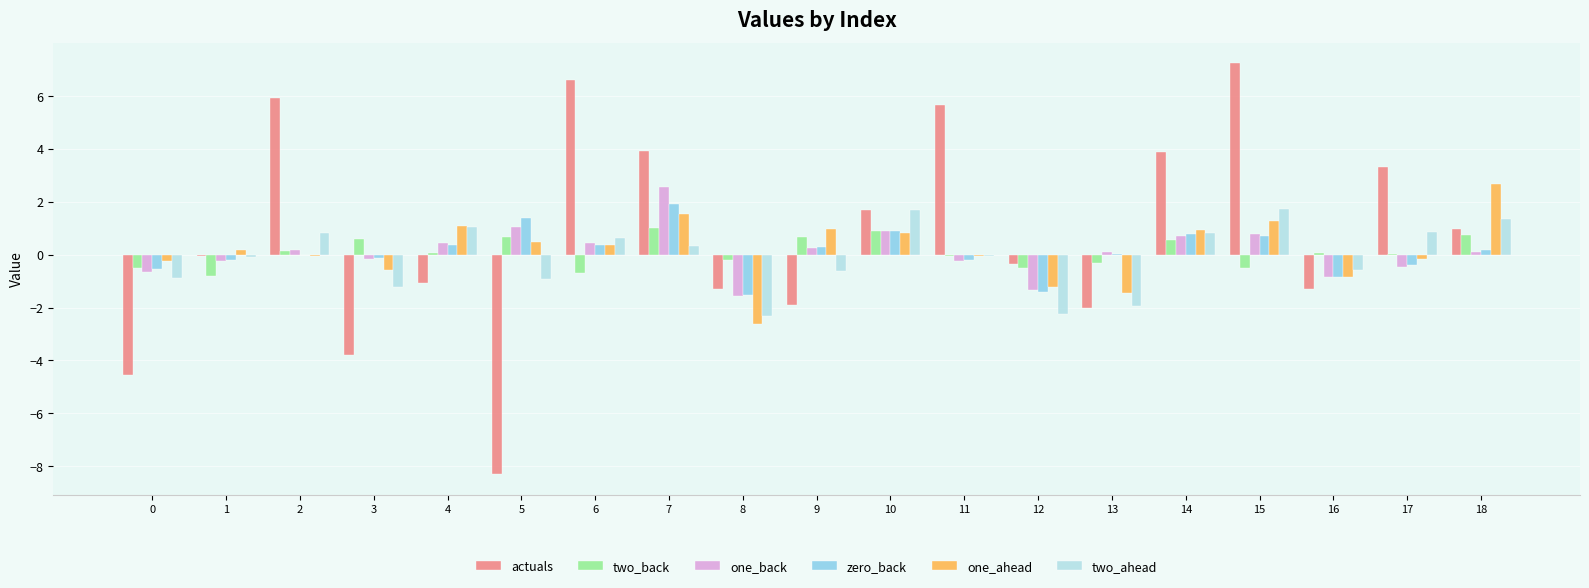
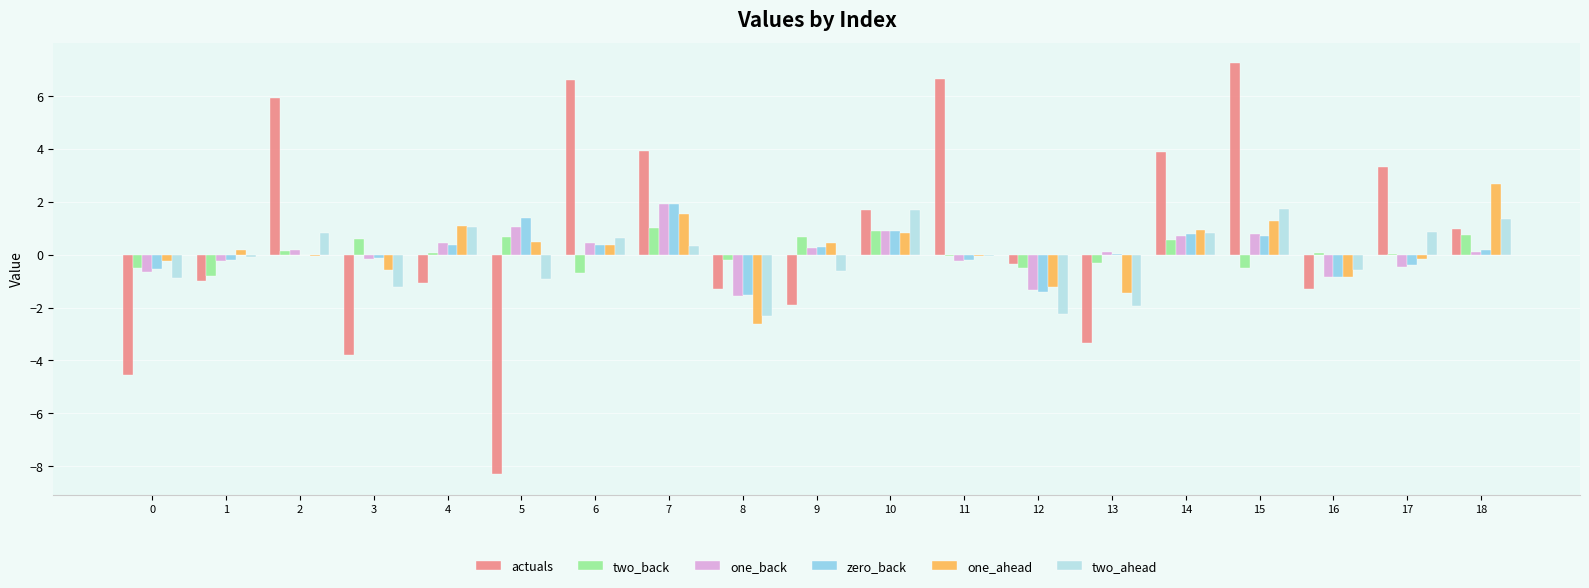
  {
    "actuals": {
      "0": -4.6,
-     "1": -0.1,
+     "1": -1.0,
      "2": 5.9,
      "3": -3.8,
      "4": -1.1,
      "5": -8.3,
      "6": 6.6,
      "7": 3.9,
      "8": -1.3,
      "9": -1.9,
      "10": 1.7,
-     "11": 5.6,
+     "11": 6.6,
      "12": -0.4,
-     "13": -2.0,
+     "13": -3.3,
      "14": 3.9,
      "15": 7.2,
      "16": -1.3,
      "17": 3.3,
      "18": 1.0
    },
    "two_back": {
      "0": -0.5,
      "1": -0.8,
      "2": 0.1,
      "3": 0.6,
      "5": 0.7,
      "6": -0.7,
      "7": 1.0,
      "8": -0.2,
      "9": 0.6,
      "10": 0.9,
      "12": -0.5,
      "13": -0.3,
      "14": 0.6,
      "15": -0.5,
      "18": 0.7
    },
    "one_back": {
      "0": -0.7,
      "1": -0.2,
      "2": 0.2,
      "3": -0.2,
      "4": 0.4,
      "5": 1.1,
      "6": 0.5,
-     "7": 2.5,
+     "7": 1.9,
      "8": -1.6,
      "9": 0.3,
      "10": 0.9,
      "11": -0.2,
      "12": -1.3,
      "14": 0.7,
      "15": 0.8,
      "16": -0.8,
      "17": -0.5
    },
    "one_ahead": {
      "0": -0.2,
      "1": 0.2,
      "3": -0.6,
      "4": 1.1,
      "5": 0.5,
      "6": 0.4,
      "7": 1.5,
      "8": -2.6,
-     "9": 1.0,
+     "9": 0.4,
      "10": 0.8,
      "12": -1.2,
      "13": -1.4,
      "14": 0.9,
      "15": 1.3,
      "16": -0.9,
      "17": -0.2,
      "18": 2.7
    }
  }
